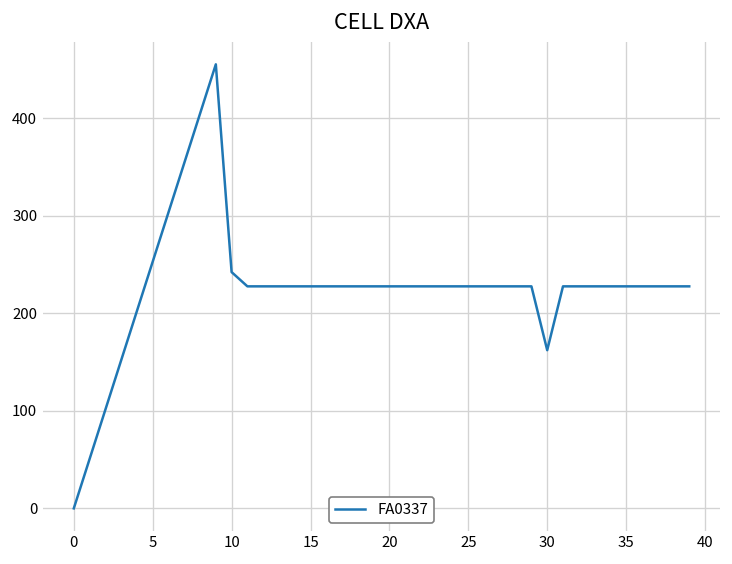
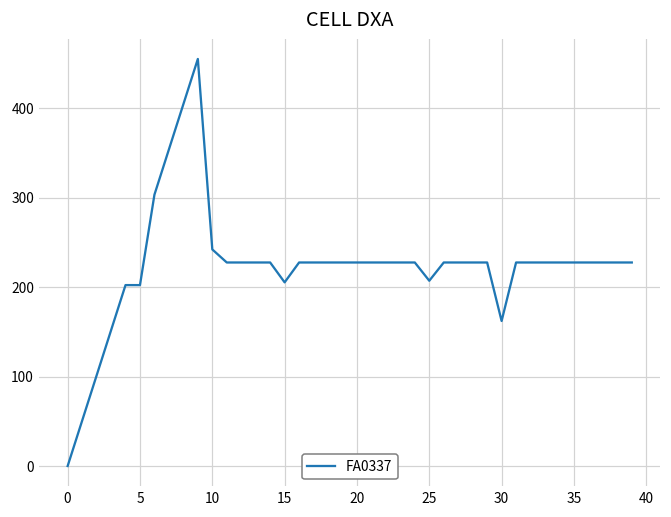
  {
    "0": 0,
-   "5": 250,
+   "5": 200,
    "10": 240,
-   "15": 230,
+   "15": 210,
    "20": 230,
-   "25": 230,
+   "25": 210,
    "30": 160,
    "35": 230
  }
